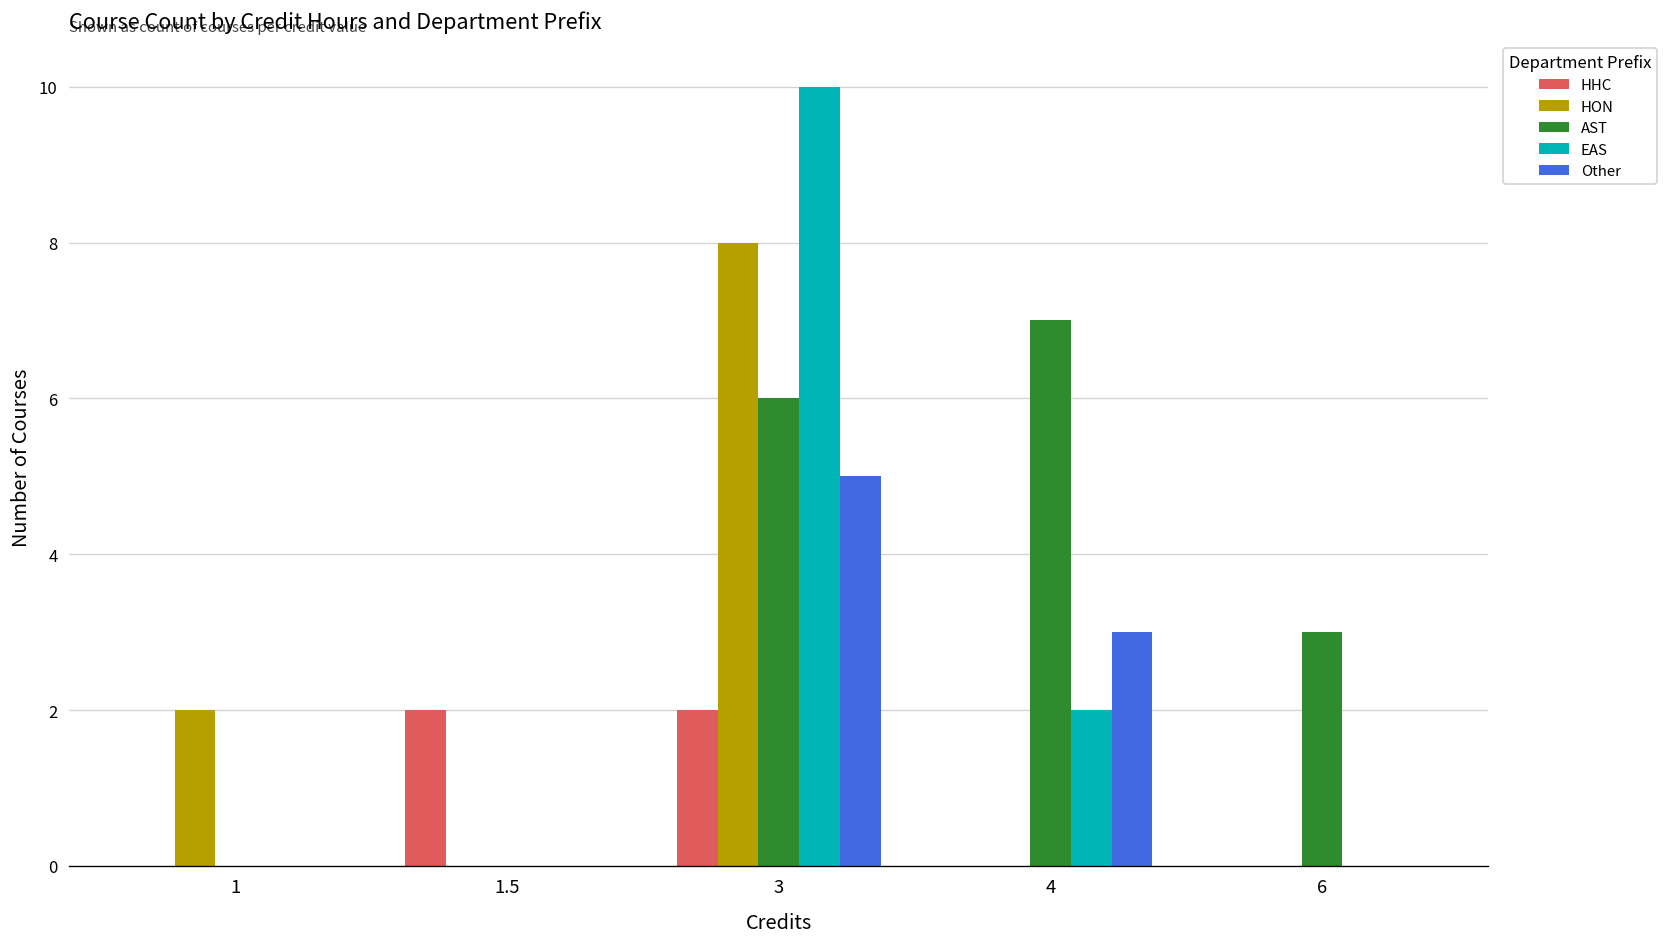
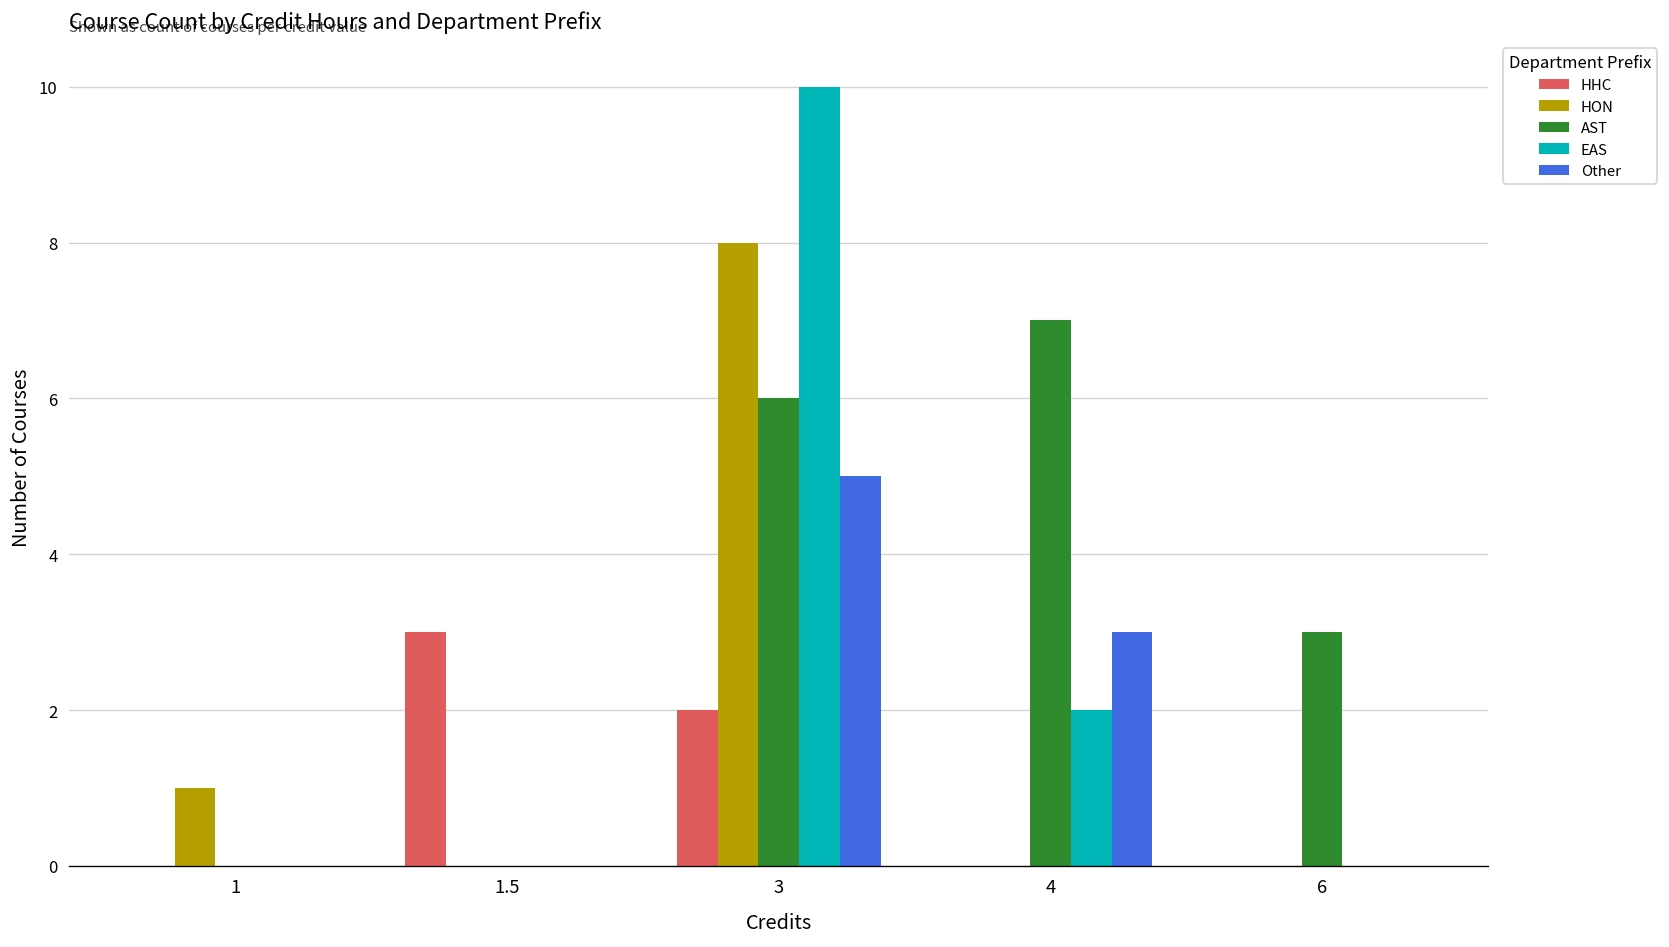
  {
    "HHC": {
      "1": 0,
-     "1.5": 2,
+     "1.5": 3,
      "3": 2,
      "4": 0,
      "6": 0
    },
    "HON": {
-     "1": 2,
+     "1": 1,
      "1.5": 0,
      "3": 8,
      "4": 0,
      "6": 0
    },
    "AST": {
      "1": 0,
      "1.5": 0,
      "3": 6,
      "4": 7,
      "6": 3
    },
    "EAS": {
      "1": 0,
      "1.5": 0,
      "3": 10,
      "4": 2,
      "6": 0
    },
    "Other": {
      "1": 0,
      "1.5": 0,
      "3": 5,
      "4": 3,
      "6": 0
    }
  }
